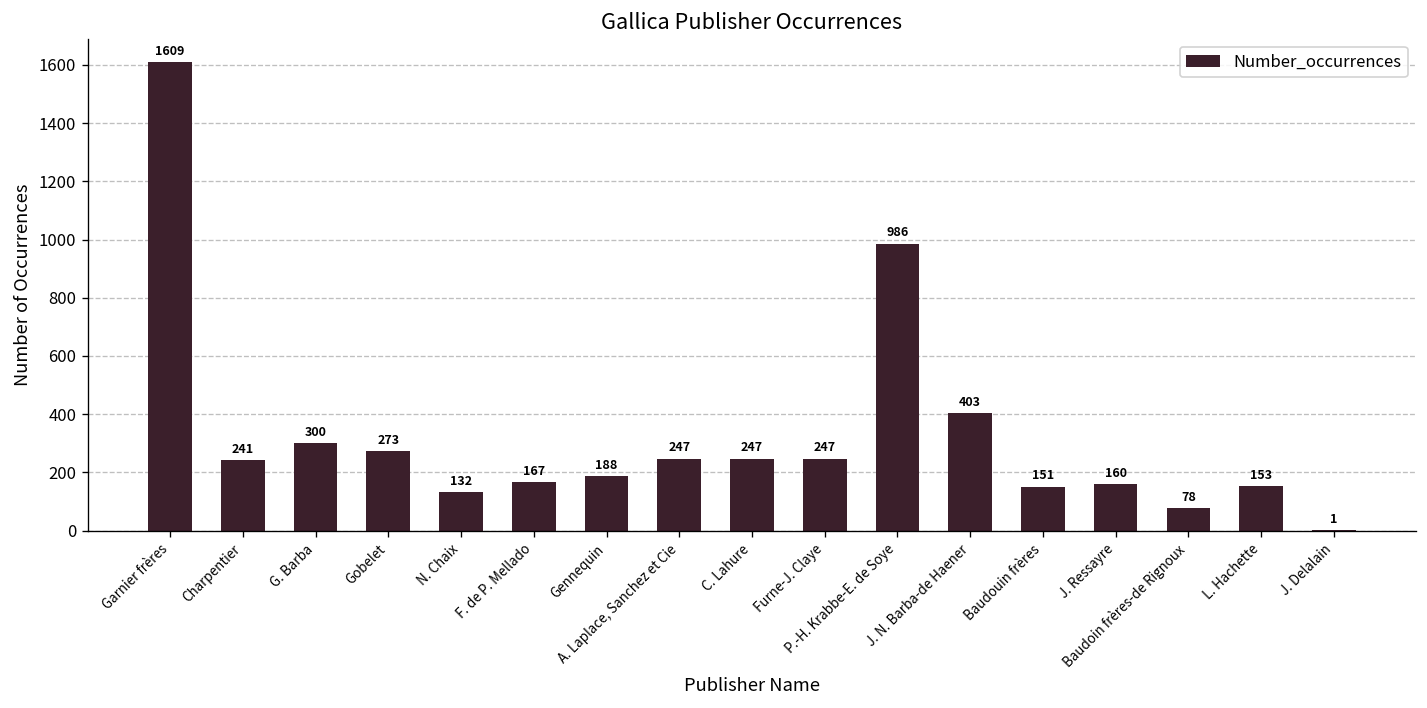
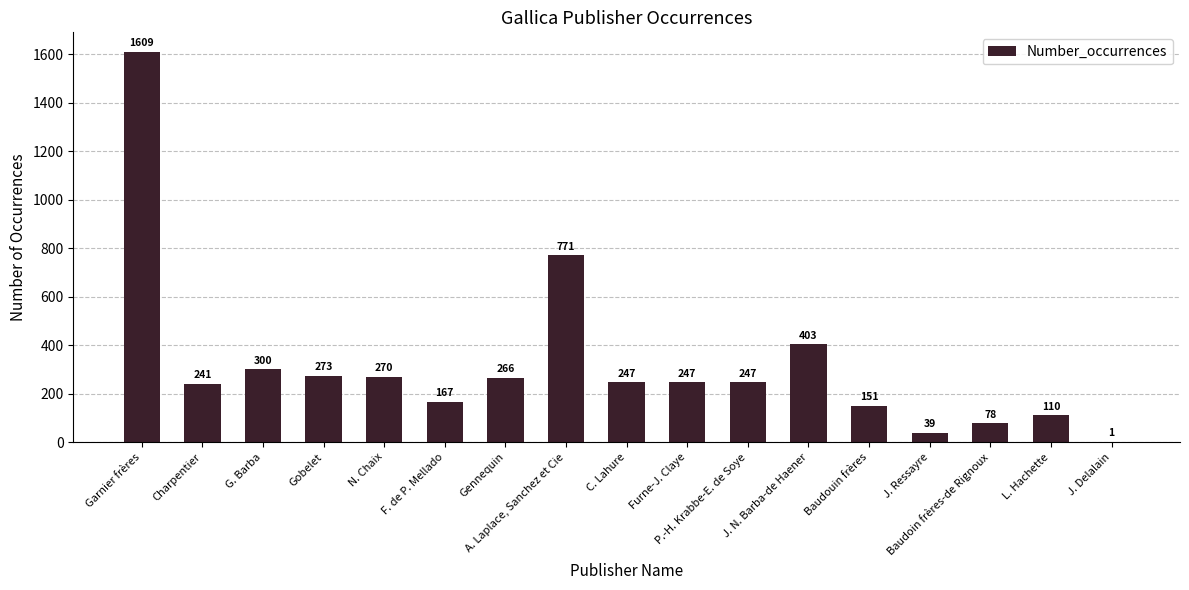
  {
    "Garnier frères": 1609,
    "Charpentier": 241,
    "G. Barba": 300,
    "Gobelet": 273,
-   "N. Chaix": 132,
+   "N. Chaix": 270,
    "F. de P. Mellado": 167,
-   "Gennequin": 188,
-   "A. Laplace, Sanchez et Cie": 247,
+   "Gennequin": 266,
+   "A. Laplace, Sanchez et Cie": 771,
    "C. Lahure": 247,
    "Furne-J. Claye": 247,
-   "P.-H. Krabbe-E. de Soye": 986,
+   "P.-H. Krabbe-E. de Soye": 247,
    "J. N. Barba-de Haener": 403,
    "Baudouin frères": 151,
-   "J. Ressayre": 160,
+   "J. Ressayre": 39,
    "Baudoin frères-de Rignoux": 78,
-   "L. Hachette": 153,
+   "L. Hachette": 110,
    "J. Delalain": 1
  }
